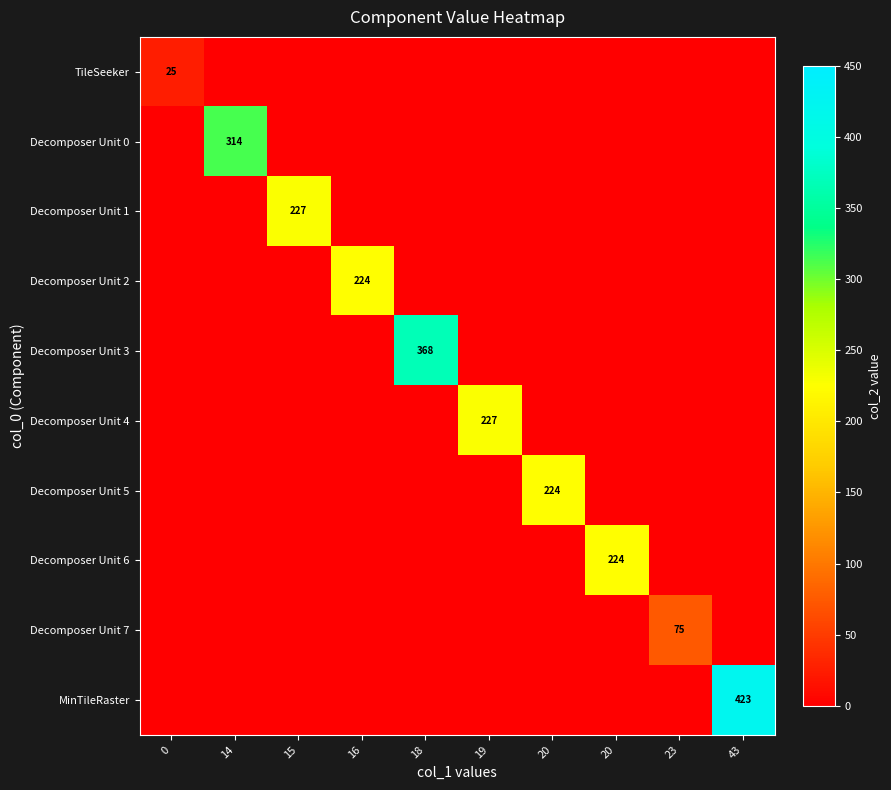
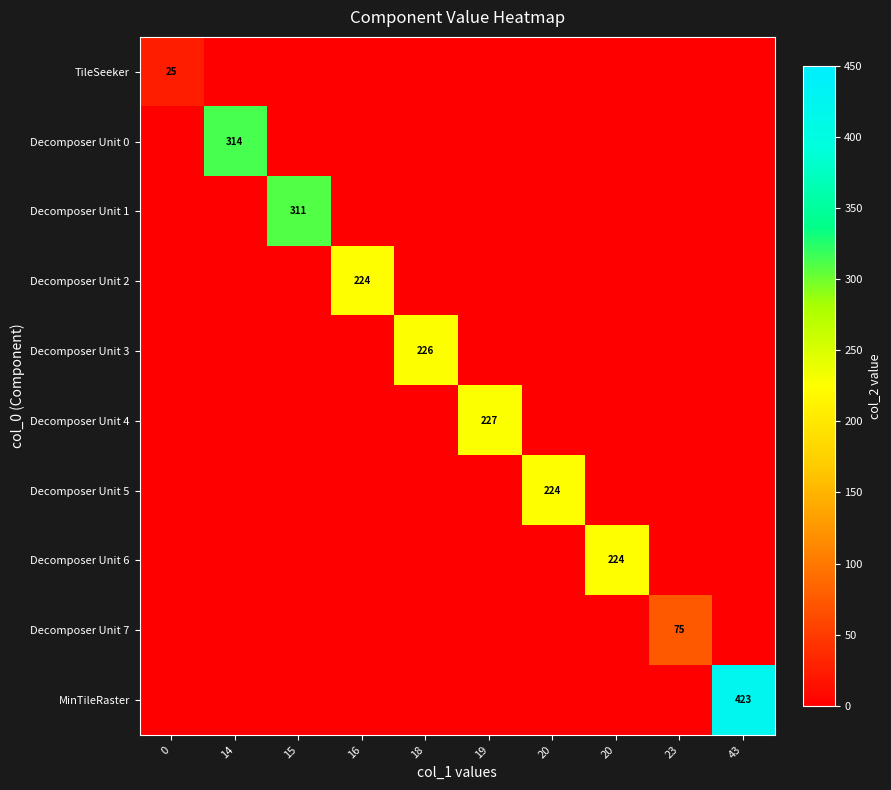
  {
    "TileSeeker": {
      "0": 25
    },
    "Decomposer Unit 0": {
      "14": 314
    },
    "Decomposer Unit 1": {
-     "15": 227
+     "15": 311
    },
    "Decomposer Unit 2": {
      "16": 224
    },
    "Decomposer Unit 3": {
-     "18": 368
+     "18": 226
    },
    "Decomposer Unit 4": {
      "19": 227
    },
    "Decomposer Unit 7": {
      "23": 75
    },
    "MinTileRaster": {
      "43": 423
    }
  }
